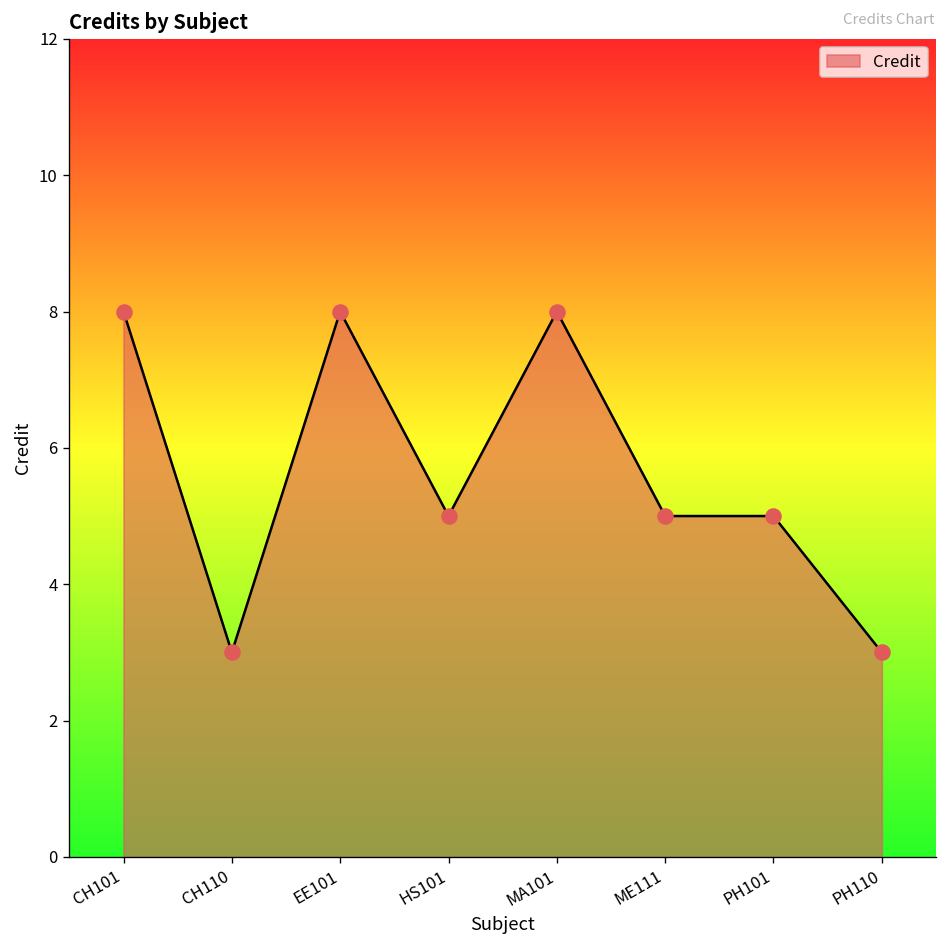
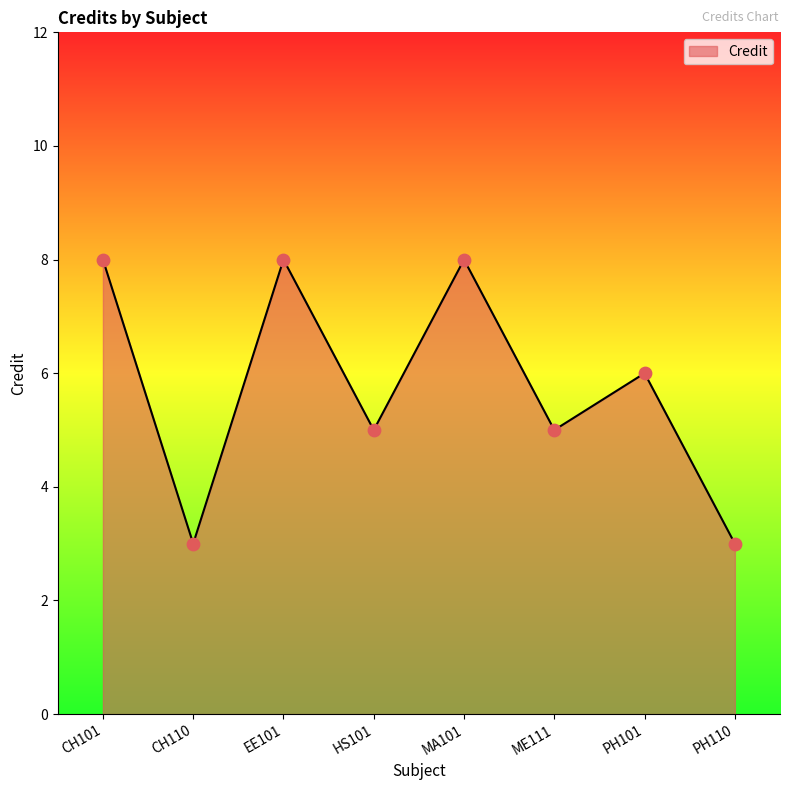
  {
    "CH101": 8,
    "CH110": 3,
    "EE101": 8,
    "HS101": 5,
    "MA101": 8,
    "ME111": 5,
-   "PH101": 5,
+   "PH101": 6,
    "PH110": 3
  }
